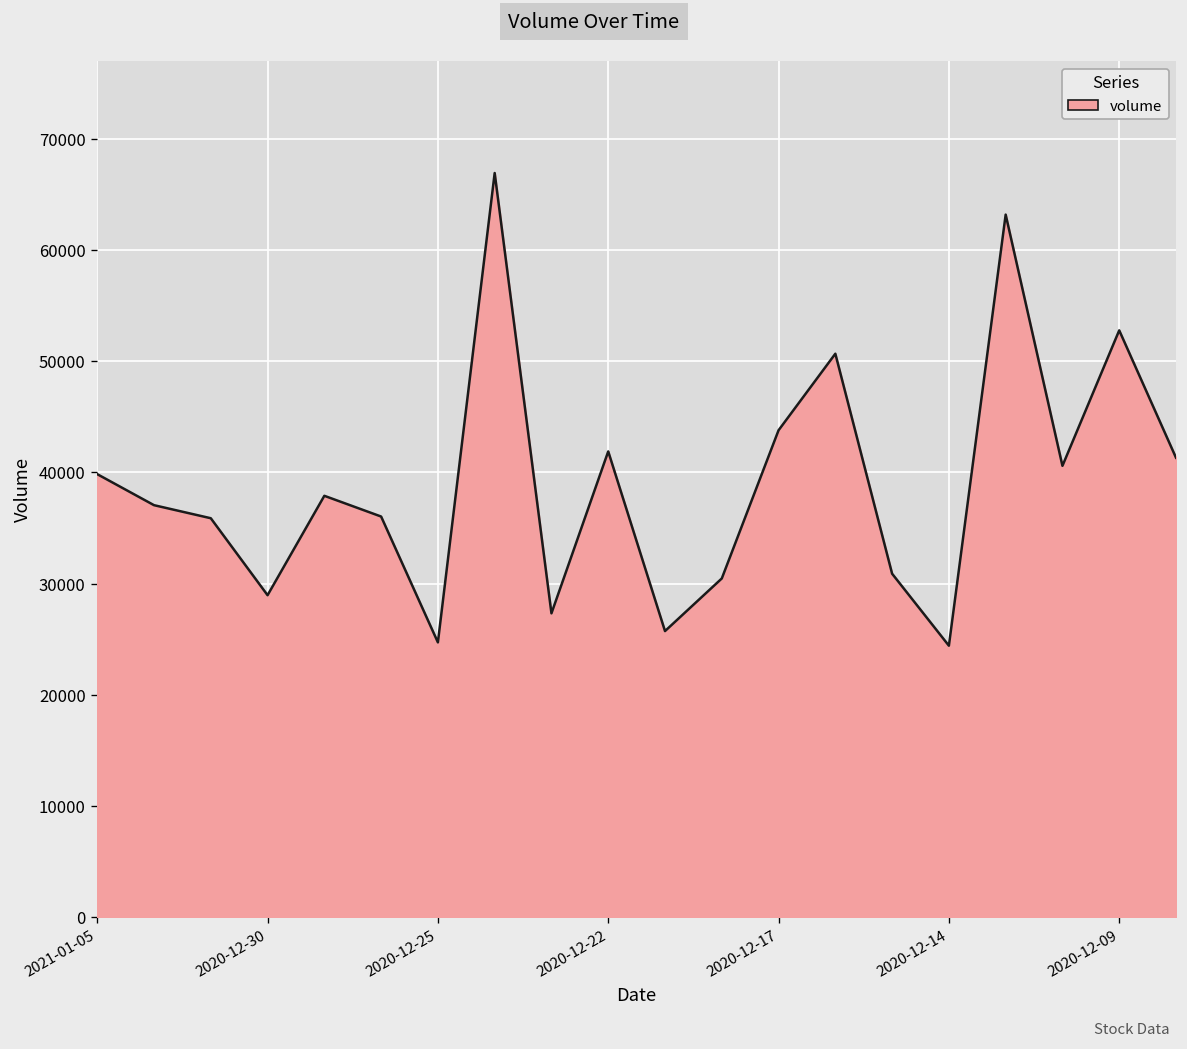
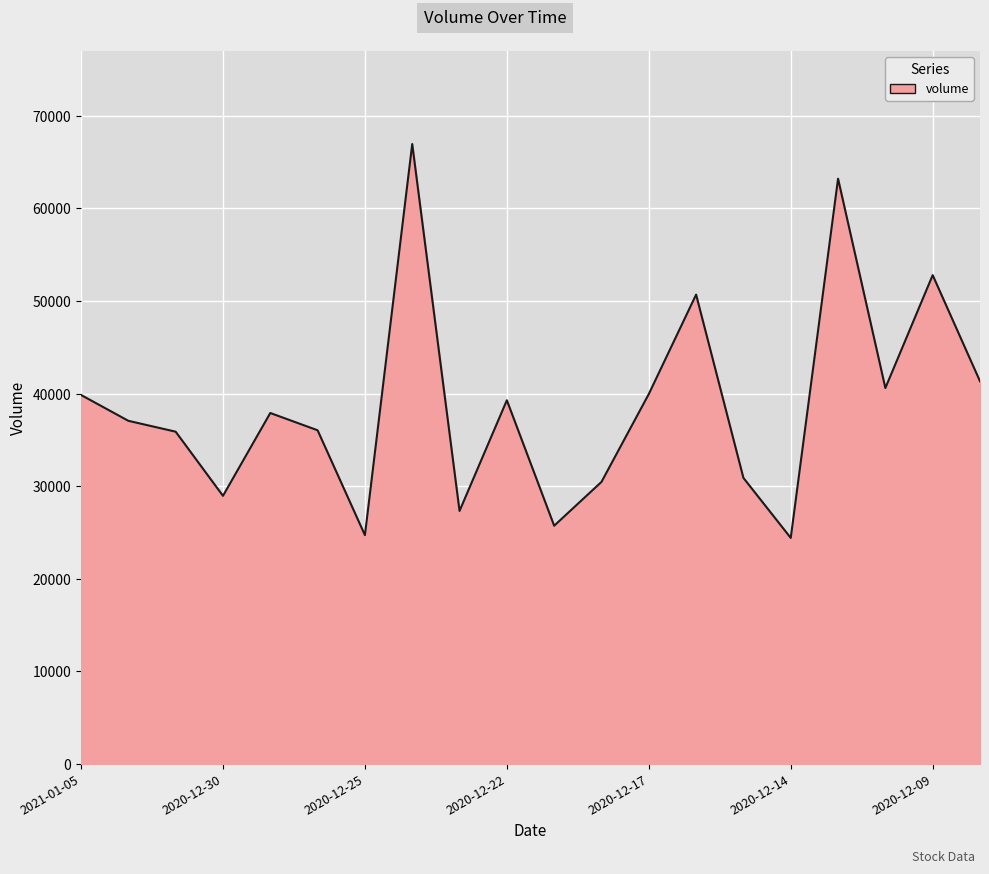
  {
    "2021-01-05": 40000,
    "2020-12-30": 29000,
    "2020-12-25": 25000,
-   "2020-12-22": 42000,
-   "2020-12-17": 44000,
+   "2020-12-22": 39000,
+   "2020-12-17": 40000,
    "2020-12-14": 24000,
    "2020-12-09": 53000
  }
